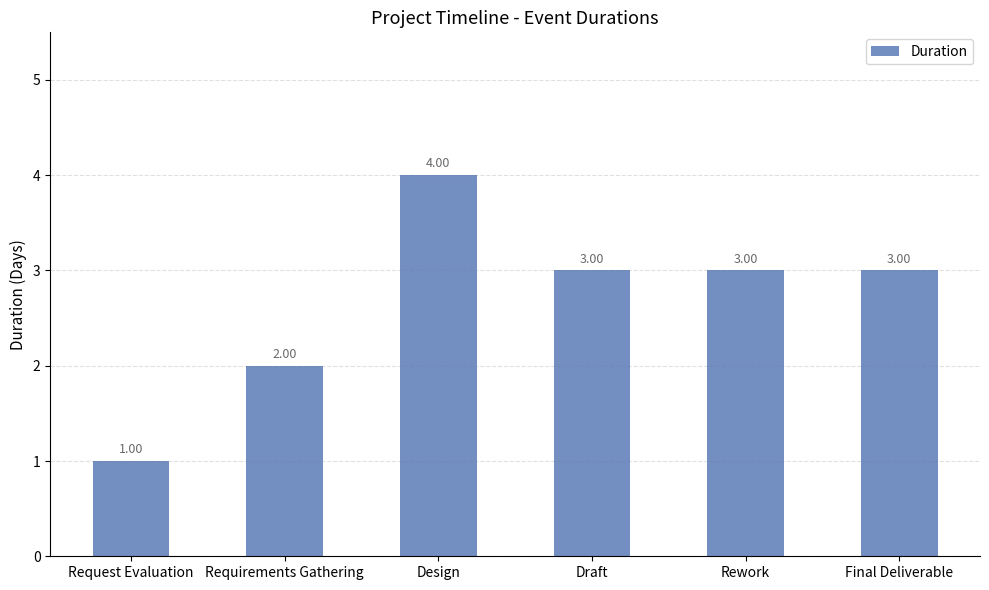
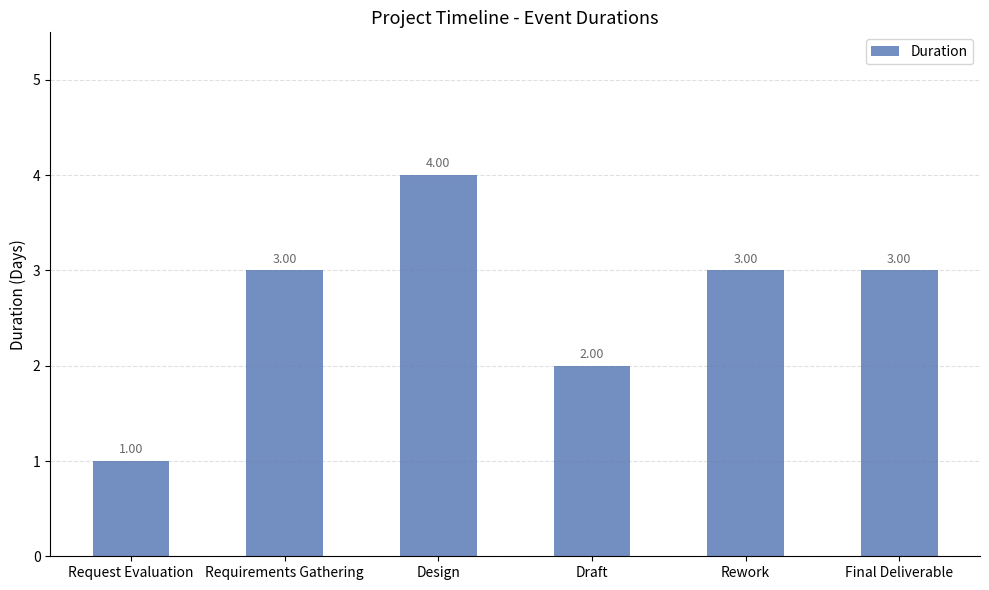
  {
    "Request Evaluation": 1.00,
-   "Requirements Gathering": 2.00,
+   "Requirements Gathering": 3.00,
    "Design": 4.00,
-   "Draft": 3.00,
+   "Draft": 2.00,
    "Rework": 3.00,
    "Final Deliverable": 3.00
  }
